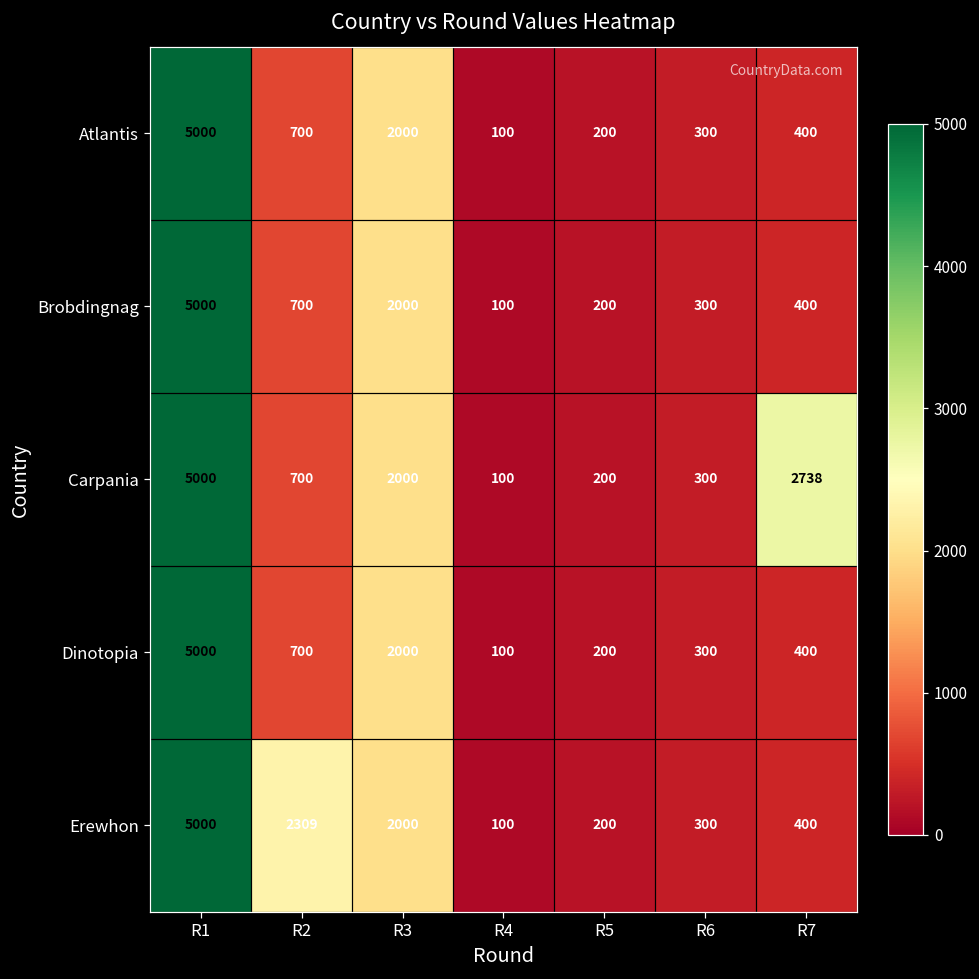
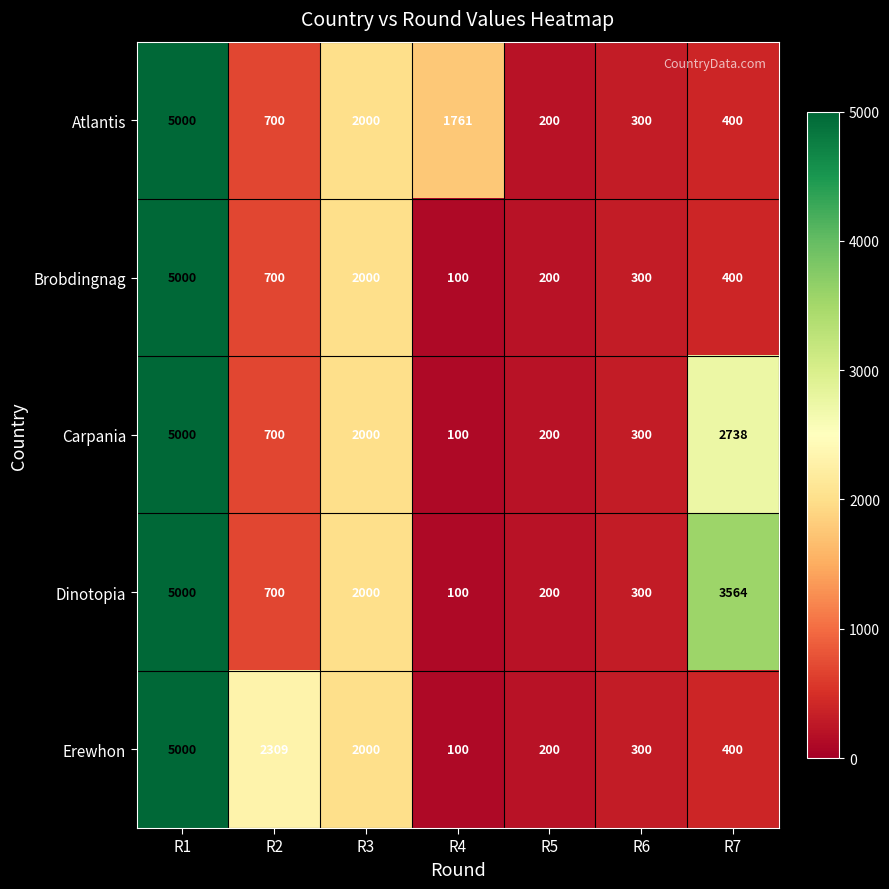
  {
    "Atlantis": {
      "R1": 5000,
      "R2": 700,
      "R3": 2000,
-     "R4": 100,
+     "R4": 1761,
      "R5": 200,
      "R6": 300
    },
    "Brobdingnag": {
      "R1": 5000,
      "R2": 700,
      "R3": 2000,
      "R4": 100,
      "R5": 200,
      "R6": 300,
      "R7": 400
    },
    "Carpania": {
      "R1": 5000,
      "R2": 700,
      "R3": 2000,
      "R4": 100,
      "R5": 200,
      "R6": 300,
      "R7": 2738
    },
    "Dinotopia": {
      "R1": 5000,
      "R2": 700,
      "R3": 2000,
      "R4": 100,
      "R5": 200,
      "R6": 300,
-     "R7": 400
+     "R7": 3564
    },
    "Erewhon": {
      "R1": 5000,
      "R2": 2309,
      "R3": 2000,
      "R4": 100,
      "R5": 200,
      "R6": 300,
      "R7": 400
    }
  }
